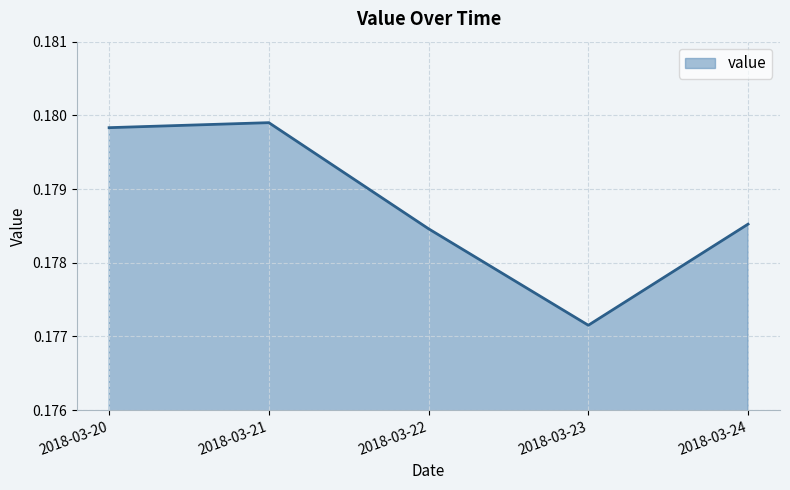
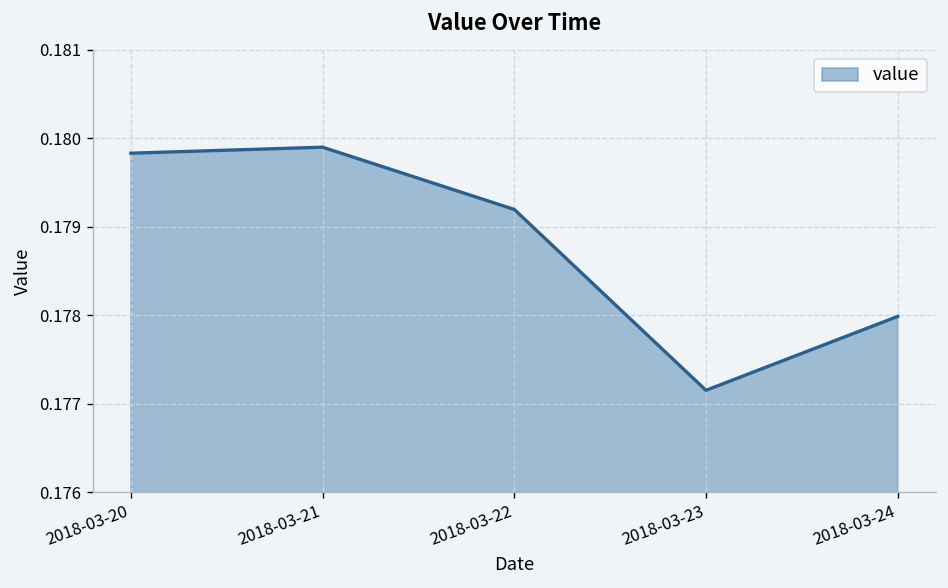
  {
    "2018-03-20": 0.1798,
    "2018-03-21": 0.1799,
-   "2018-03-22": 0.1785,
+   "2018-03-22": 0.1792,
    "2018-03-23": 0.1772,
-   "2018-03-24": 0.1785
+   "2018-03-24": 0.1780
  }
